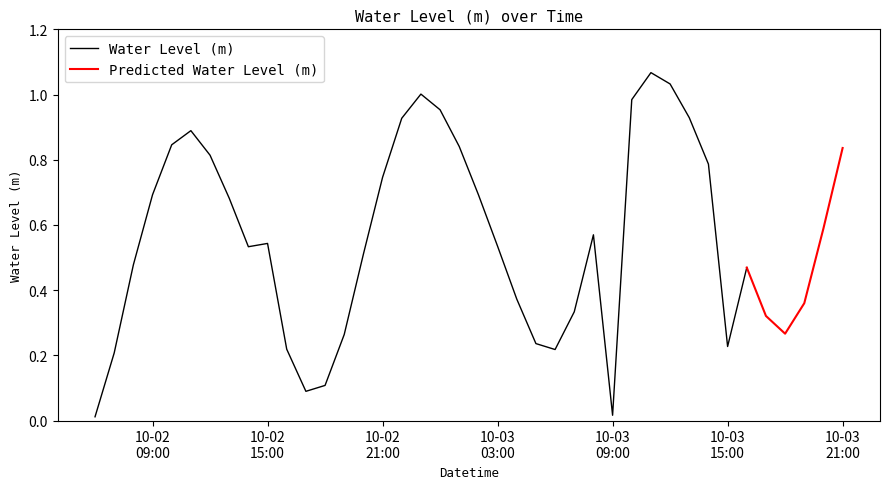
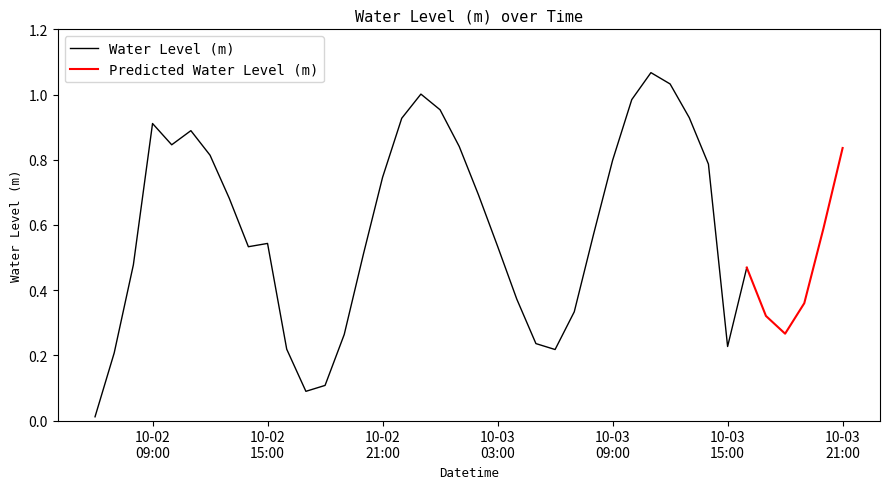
  {
    "Water Level (m)": {
-     "10-02 09:00": 0.69,
+     "10-02 09:00": 0.91,
      "10-02 15:00": 0.54,
      "10-02 21:00": 0.75,
      "10-03 03:00": 0.53,
-     "10-03 09:00": 0.02,
+     "10-03 09:00": 0.80,
      "10-03 15:00": 0.23
    },
    "Predicted Water Level (m)": {
      "10-03 21:00": 0.84
    }
  }
